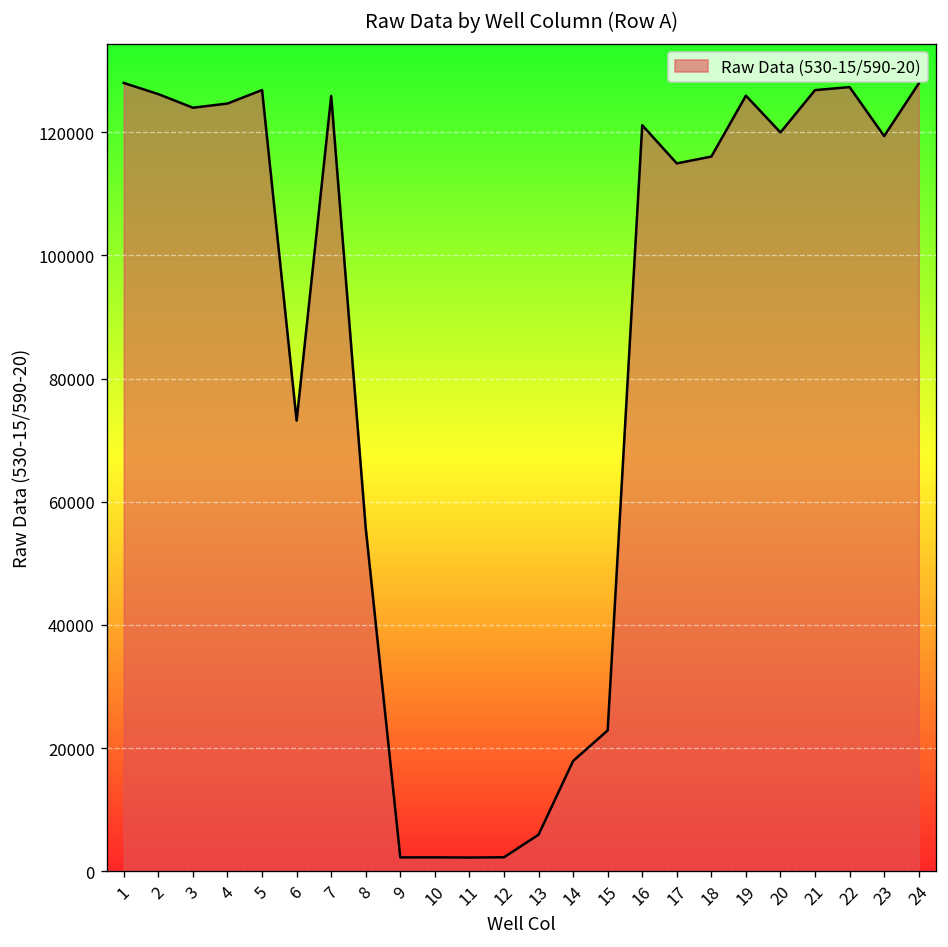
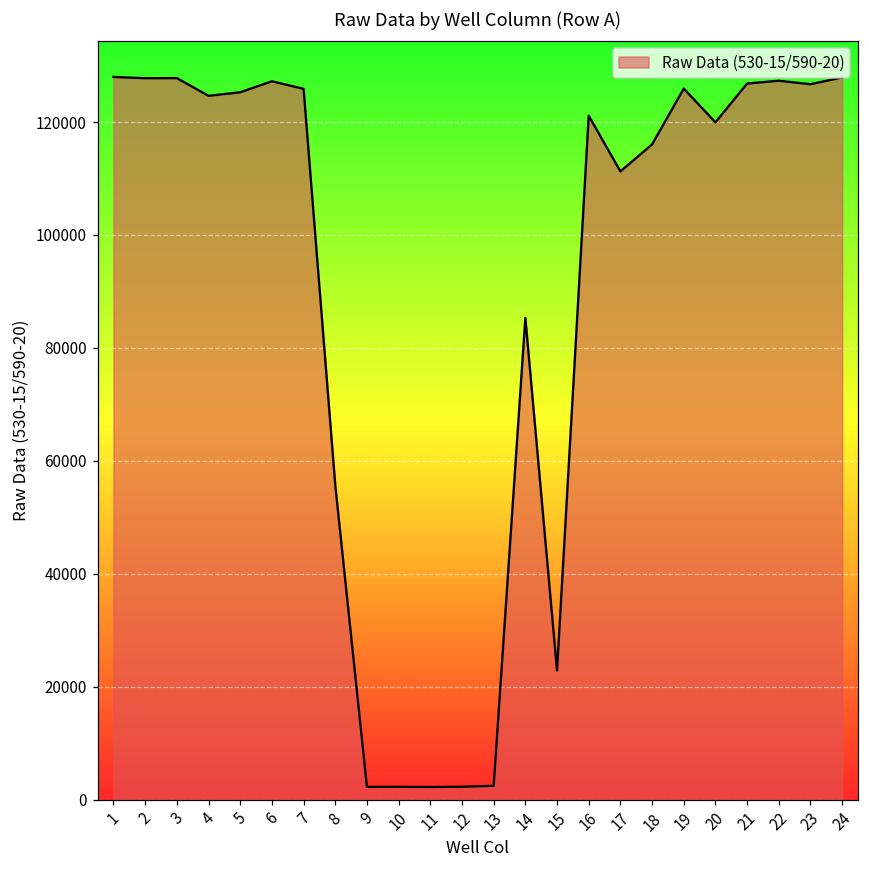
  {
    "1": 128000,
-   "2": 126000,
-   "3": 124000,
+   "2": 128000,
+   "3": 128000,
    "4": 125000,
-   "5": 127000,
-   "6": 73000,
+   "5": 125000,
+   "6": 127000,
    "7": 126000,
    "8": 56000,
    "9": 2000,
    "10": 2000,
    "11": 2000,
    "12": 2000,
-   "13": 6000,
-   "14": 18000,
+   "13": 2000,
+   "14": 85000,
    "15": 23000,
    "16": 121000,
-   "17": 115000,
+   "17": 111000,
    "18": 116000,
    "19": 126000,
    "20": 120000,
    "21": 127000,
    "22": 127000,
-   "23": 119000,
+   "23": 127000,
    "24": 128000
  }
